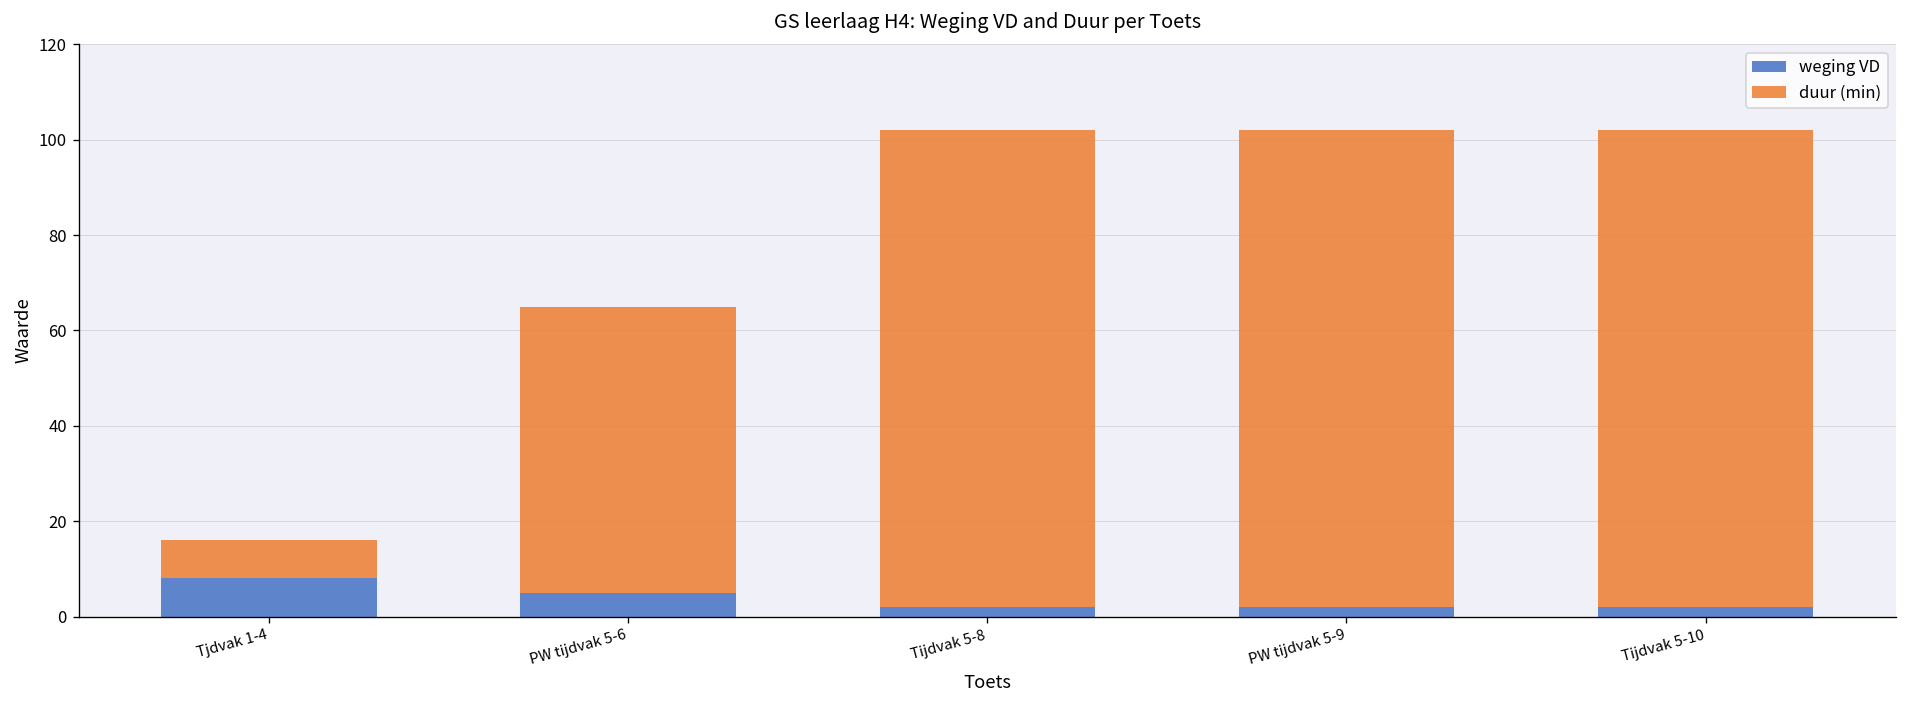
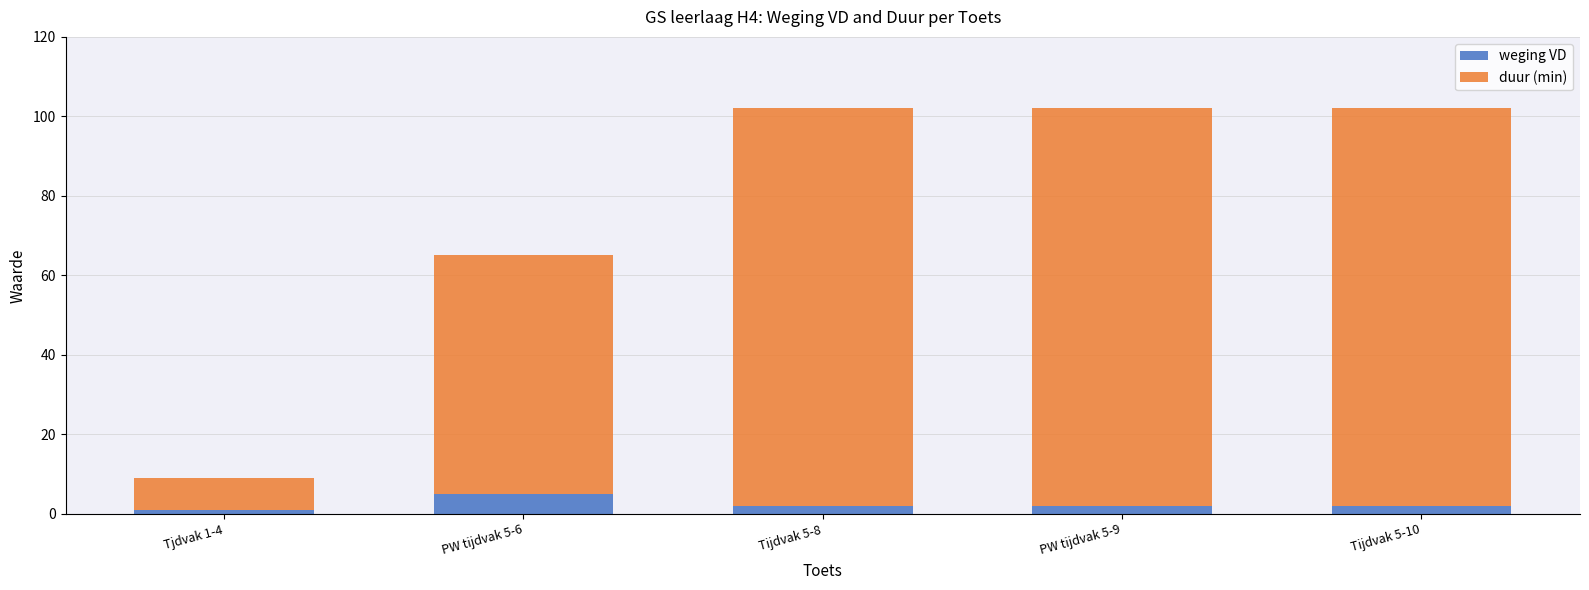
  {
    "weging VD": {
-     "Tjdvak 1-4": 8,
+     "Tjdvak 1-4": 1,
      "PW tijdvak 5-6": 5,
      "Tijdvak 5-8": 2,
      "PW tijdvak 5-9": 2,
      "Tijdvak 5-10": 2
    },
    "duur (min)": {
      "Tjdvak 1-4": 8,
      "PW tijdvak 5-6": 60,
      "Tijdvak 5-8": 100,
      "PW tijdvak 5-9": 100,
      "Tijdvak 5-10": 100
    }
  }
